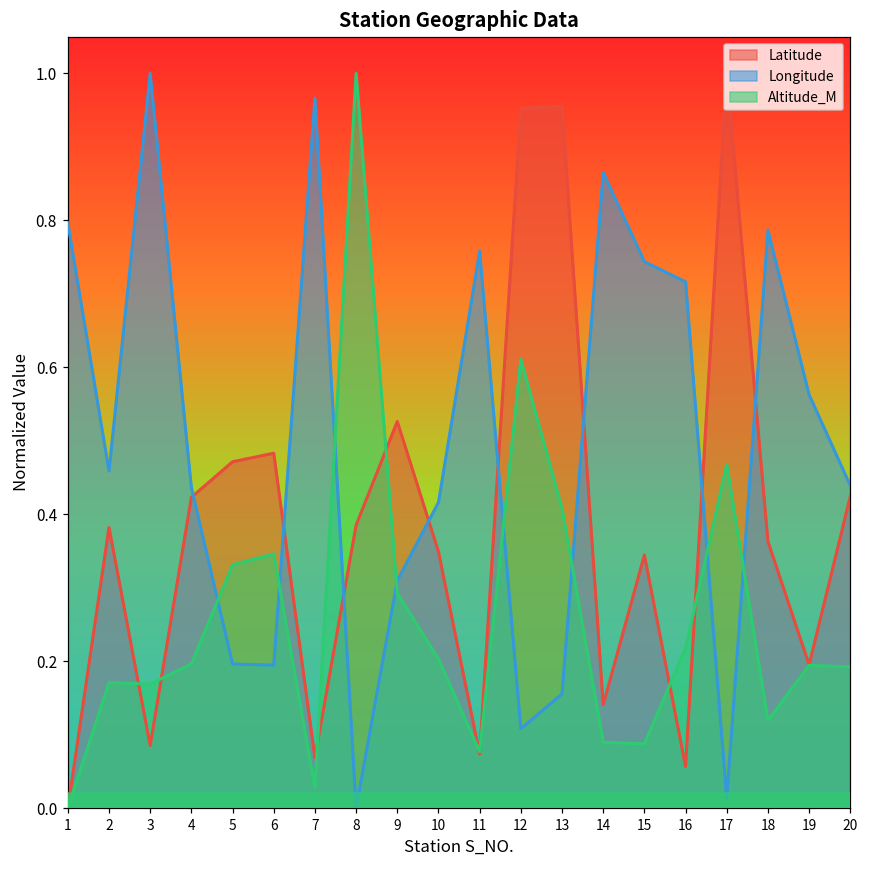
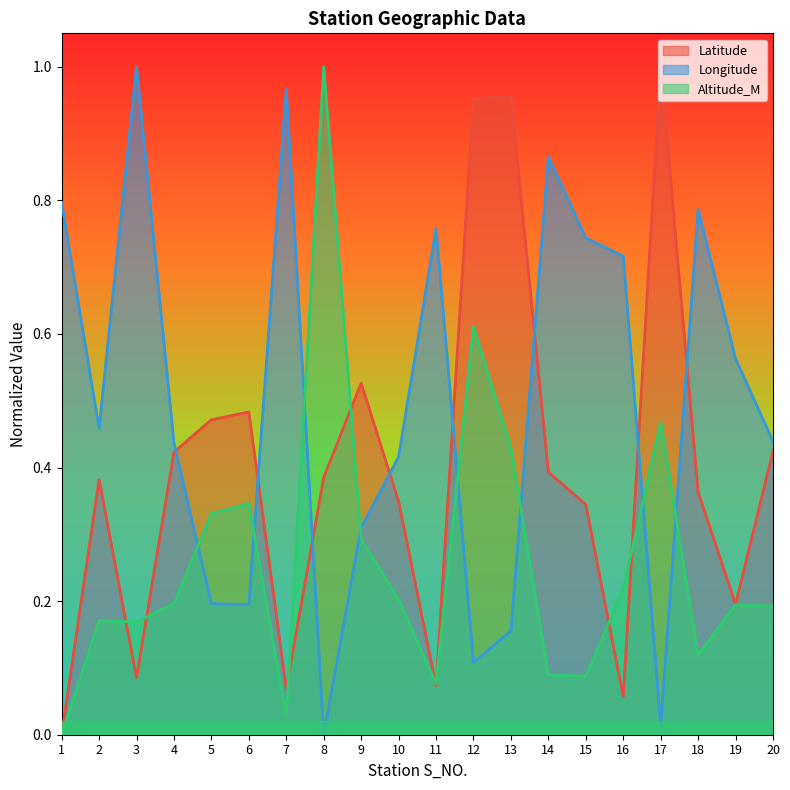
  {
    "Latitude": {
      "2": 0.38,
      "3": 0.09,
      "4": 0.42,
      "5": 0.47,
      "6": 0.48,
      "7": 0.07,
      "8": 0.39,
      "9": 0.53,
      "10": 0.35,
      "12": 0.95,
      "13": 0.96,
-     "14": 0.14,
+     "14": 0.39,
      "15": 0.34,
      "16": 0.06,
      "18": 0.36,
      "20": 0.42
    },
    "Longitude": {
      "1": 0.80,
      "2": 0.46,
      "3": 1.00,
      "4": 0.44,
      "5": 0.20,
      "6": 0.19,
      "7": 0.97,
      "9": 0.31,
      "10": 0.42,
      "11": 0.76,
      "12": 0.11,
      "13": 0.16,
      "14": 0.86,
      "15": 0.74,
      "16": 0.72,
      "18": 0.79,
      "19": 0.56,
      "20": 0.44
    },
    "Altitude_M": {
      "2": 0.17,
      "3": 0.17,
      "4": 0.20,
      "5": 0.33,
      "6": 0.35,
      "7": 0.03,
      "8": 1.00,
      "9": 0.29,
      "10": 0.20,
      "12": 0.61,
-     "13": 0.41,
+     "13": 0.43,
      "14": 0.09,
      "15": 0.09,
      "16": 0.22,
      "17": 0.47,
      "18": 0.12,
      "20": 0.19
    }
  }
